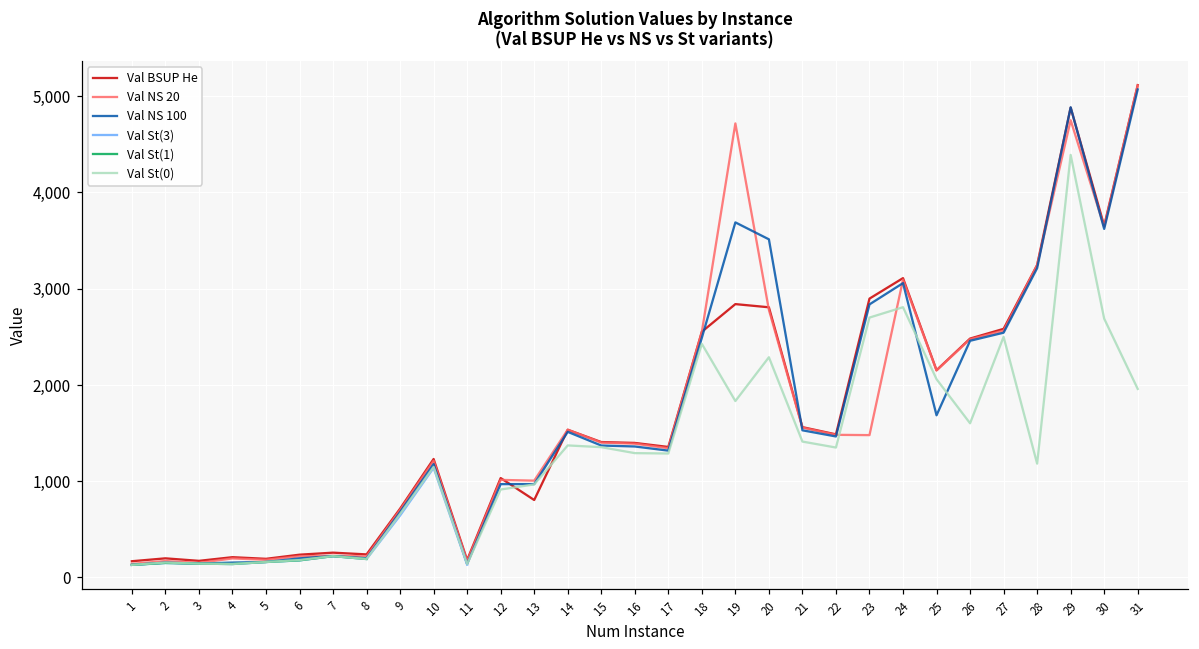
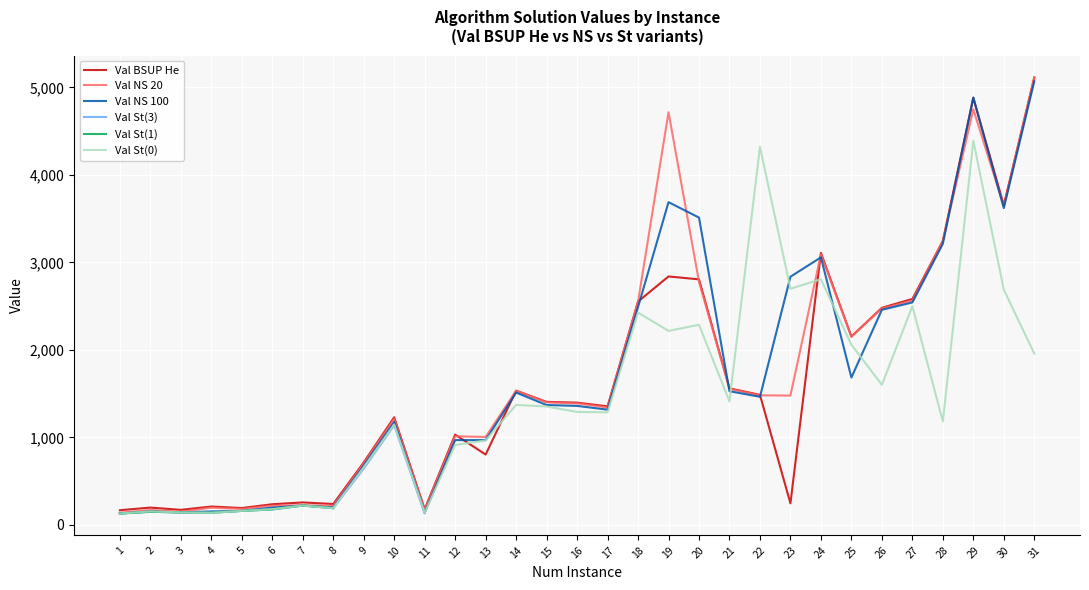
  {
    "Val BSUP He": {
      "1": "200",
      "7": "300",
      "13": "800",
      "19": "2,800",
-     "23": "2,900"
+     "23": "200"
    },
    "Val NS 20": {
      "13": "1,000",
      "19": "4,700",
      "23": "1,500",
      "29": "4,800"
    },
    "Val NS 100": {
      "12": "1,000",
      "18": "2,500",
      "19": "3,700",
      "20": "3,500",
      "23": "2,800",
      "24": "3,100",
      "25": "1,700",
      "28": "3,200",
      "31": "5,100"
    },
    "Val St(0)": {
      "12": "900",
      "14": "1,400",
      "16": "1,300",
      "17": "1,300",
      "18": "2,400",
-     "19": "1,800",
+     "19": "2,200",
      "20": "2,300",
      "21": "1,400",
-     "22": "1,400",
+     "22": "4,300",
      "23": "2,700",
      "24": "2,800",
      "25": "2,100",
      "26": "1,600",
      "27": "2,500",
      "28": "1,200",
      "29": "4,400",
      "30": "2,700",
      "31": "2,000"
    }
  }
